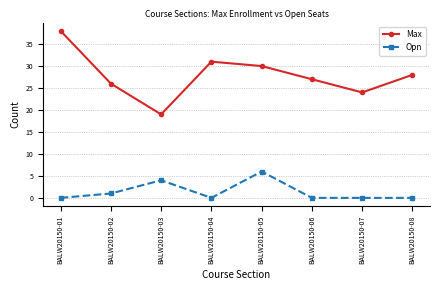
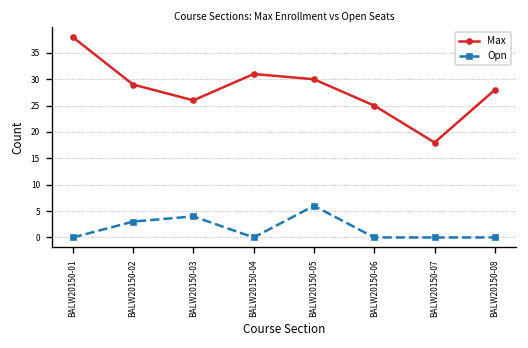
  {
    "Max": {
      "BALW20150-01": 38,
-     "BALW20150-02": 26,
-     "BALW20150-03": 19,
+     "BALW20150-02": 29,
+     "BALW20150-03": 26,
      "BALW20150-04": 31,
      "BALW20150-05": 30,
-     "BALW20150-06": 27,
-     "BALW20150-07": 24,
+     "BALW20150-06": 25,
+     "BALW20150-07": 18,
      "BALW20150-08": 28
    },
    "Opn": {
      "BALW20150-01": 0,
-     "BALW20150-02": 1,
+     "BALW20150-02": 3,
      "BALW20150-03": 4,
      "BALW20150-04": 0,
      "BALW20150-05": 6,
      "BALW20150-06": 0,
      "BALW20150-07": 0,
      "BALW20150-08": 0
    }
  }
